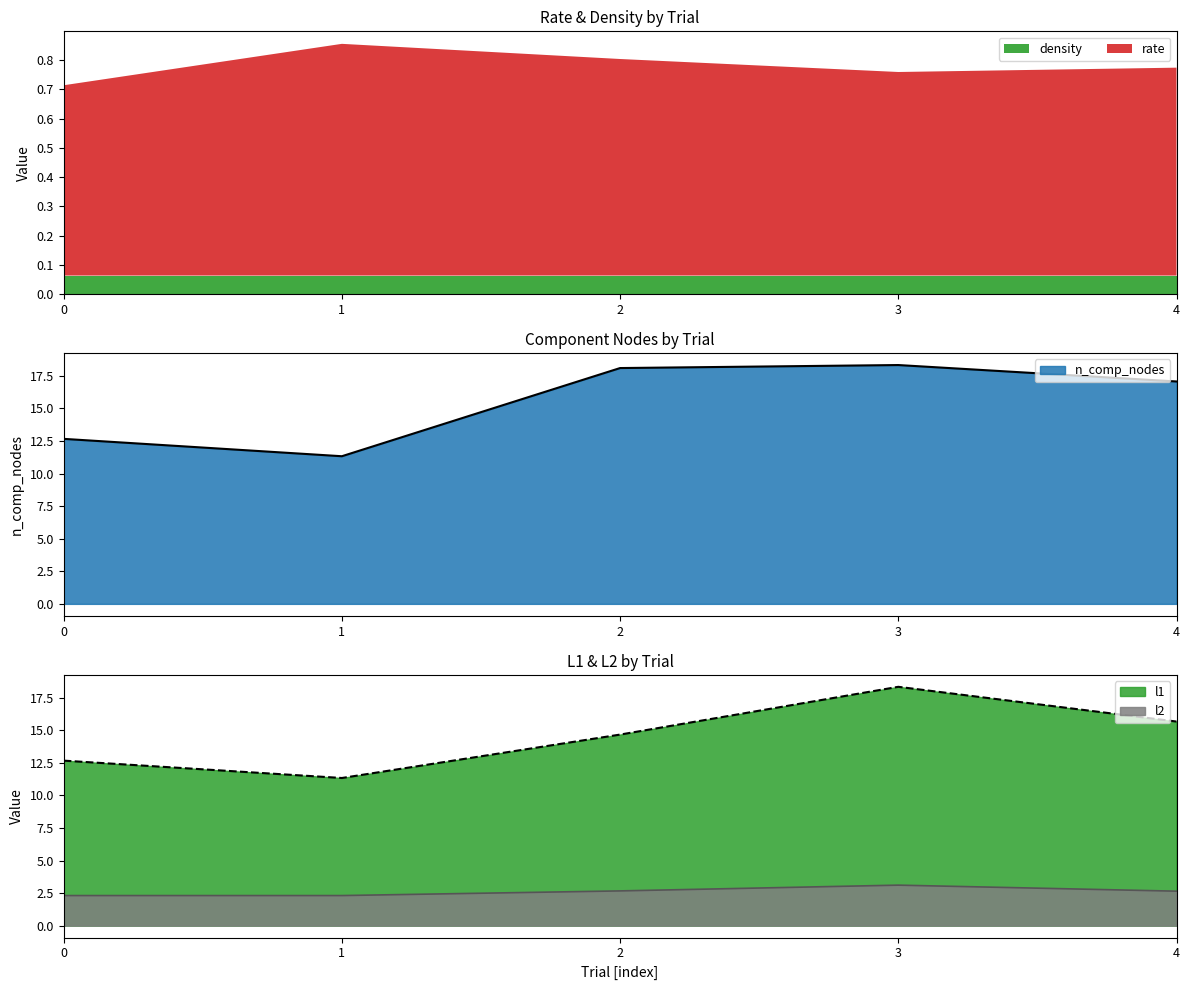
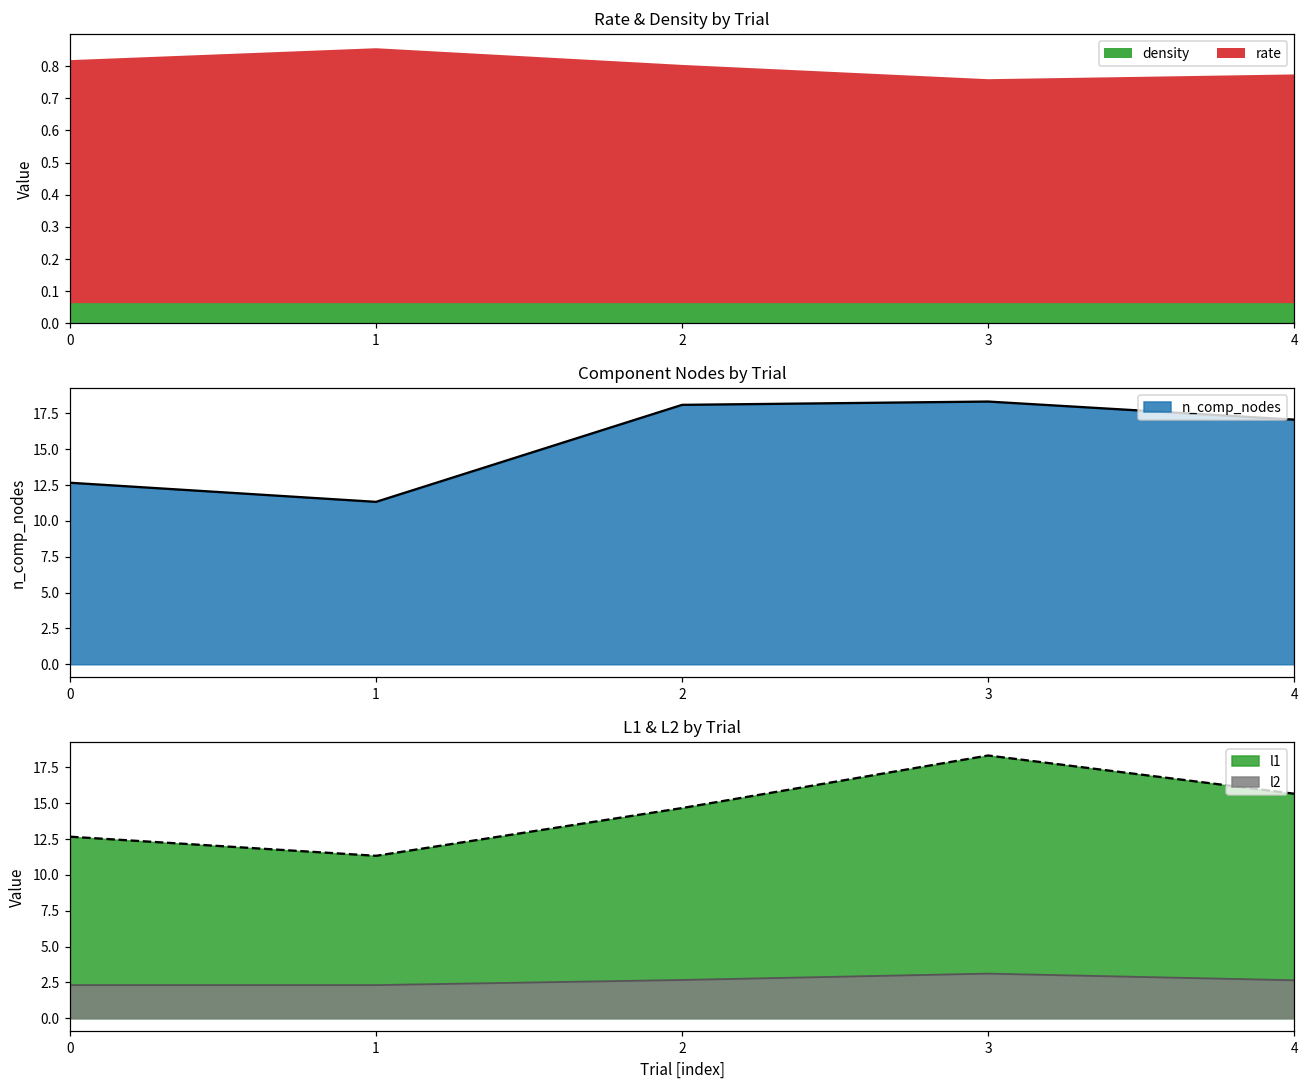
  {
    "Rate & Density by Trial": {
      "density": {
        "0": 0.06,
        "1": 0.06,
        "2": 0.06,
        "3": 0.06,
        "4": 0.06
      },
      "rate": {
-       "0": 0.65,
+       "0": 0.76,
        "1": 0.79,
        "2": 0.74,
        "3": 0.70,
        "4": 0.71
      }
    },
    "Component Nodes by Trial": {
      "0": 12.7,
      "1": 11.3,
      "2": 18.1,
      "3": 18.3,
      "4": 17.1
    },
    "L1 & L2 by Trial": {
      "l1": {
        "0": 12.7,
        "1": 11.3,
        "2": 14.7,
        "3": 18.3,
        "4": 15.7
      },
      "l2": {
        "0": 2.3,
        "1": 2.3,
        "2": 2.7,
        "3": 3.1,
        "4": 2.6
      }
    }
  }
